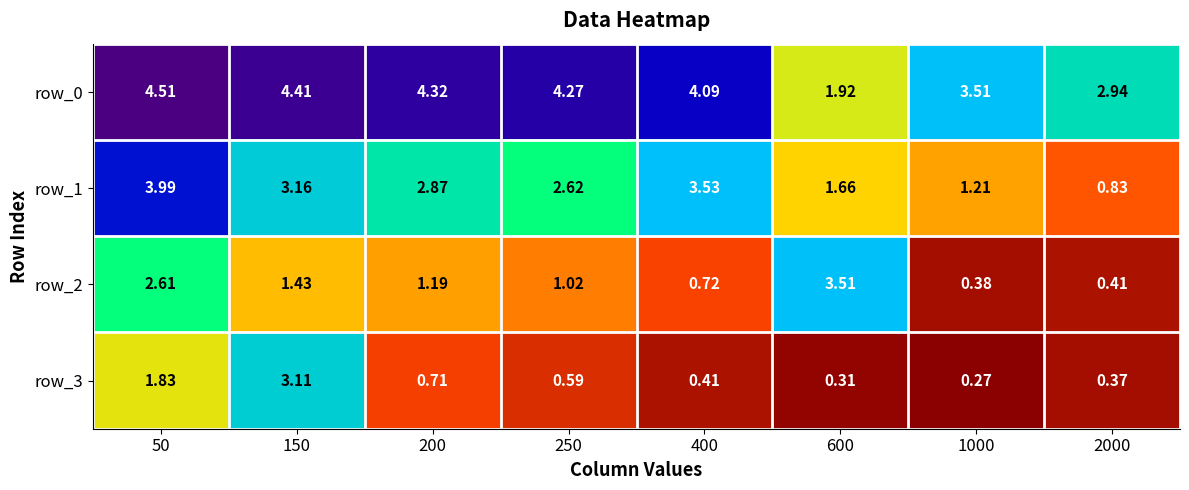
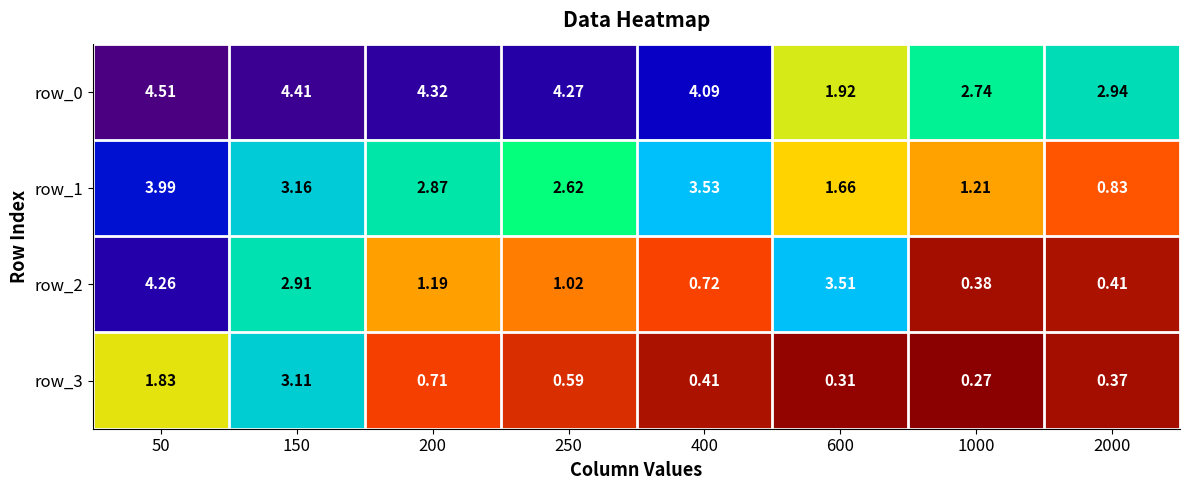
  {
    "row_0": {
      "50": 4.51,
      "150": 4.41,
      "200": 4.32,
      "250": 4.27,
      "400": 4.09,
      "600": 1.92,
-     "1000": 3.51,
+     "1000": 2.74,
      "2000": 2.94
    },
    "row_1": {
      "50": 3.99,
      "150": 3.16,
      "200": 2.87,
      "250": 2.62,
      "400": 3.53,
      "600": 1.66,
      "1000": 1.21,
      "2000": 0.83
    },
    "row_2": {
-     "50": 2.61,
-     "150": 1.43,
+     "50": 4.26,
+     "150": 2.91,
      "200": 1.19,
      "250": 1.02,
      "400": 0.72,
      "600": 3.51,
      "1000": 0.38,
      "2000": 0.41
    },
    "row_3": {
      "50": 1.83,
      "150": 3.11,
      "200": 0.71,
      "250": 0.59,
      "400": 0.41,
      "600": 0.31,
      "1000": 0.27,
      "2000": 0.37
    }
  }
